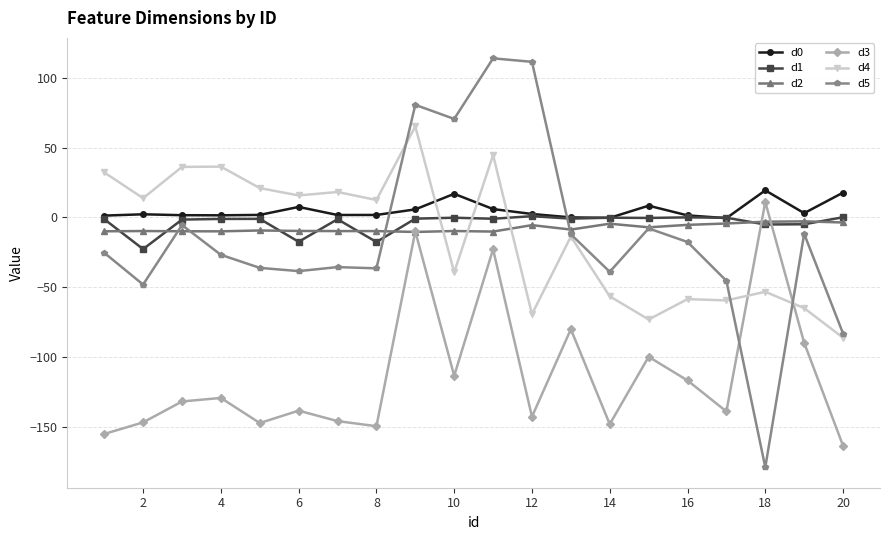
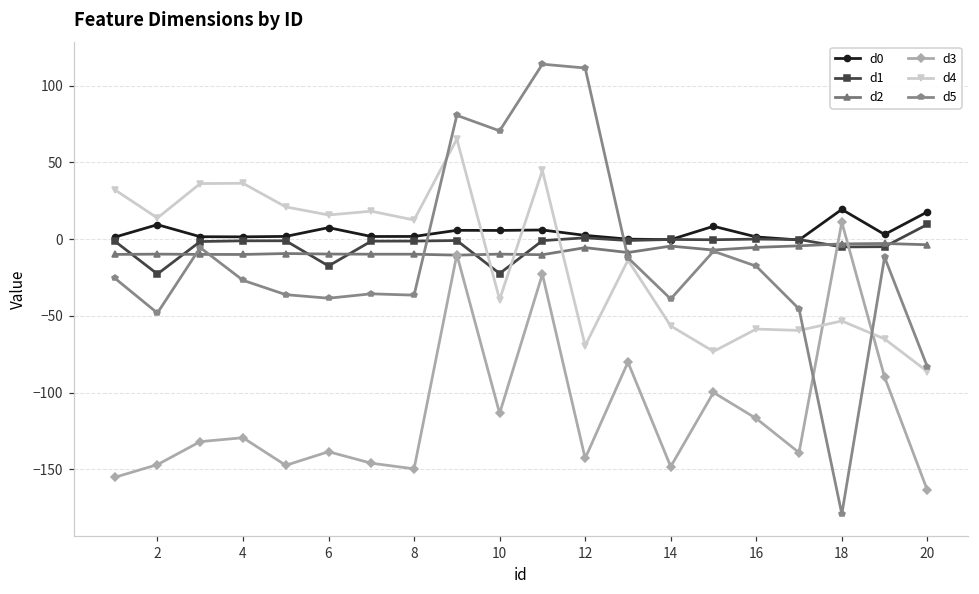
  {
    "d0": {
-     "2": 2,
+     "2": 9,
      "4": 2,
      "6": 8,
      "8": 2,
-     "10": 17,
+     "10": 6,
      "18": 19,
      "20": 18
    },
    "d1": {
      "2": -23,
      "4": -1,
      "6": -17,
-     "8": -18,
-     "10": 0,
+     "8": -1,
+     "10": -22,
      "18": -5,
-     "20": 0
+     "20": 10
    }
  }
